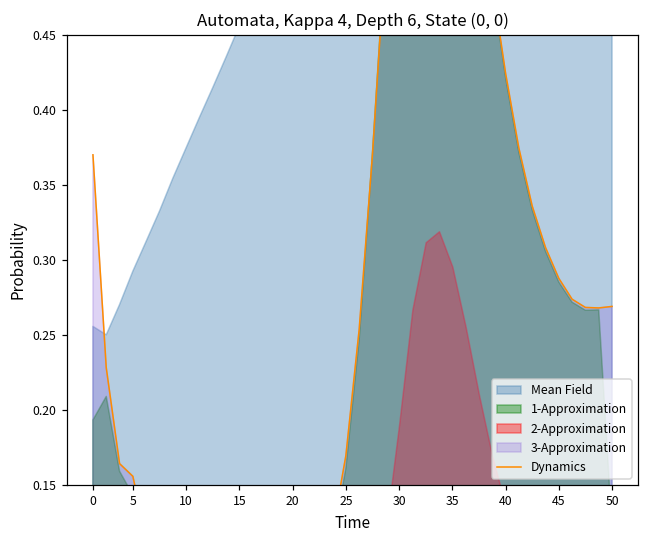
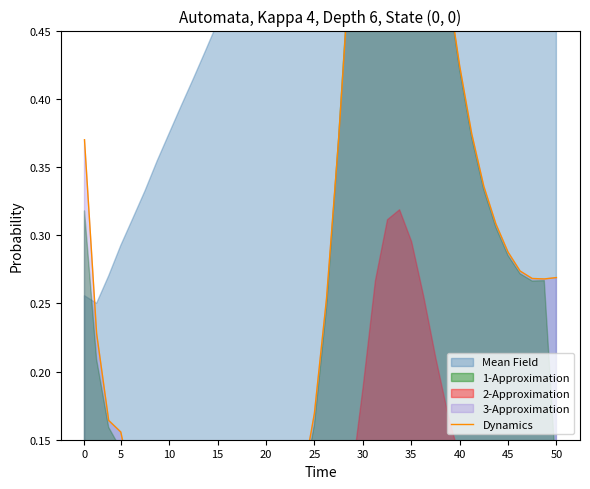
  {
    "Mean Field": {
      "0": 0.256
    },
    "1-Approximation": {
-     "0": 0.193,
+     "0": 0.318,
      "40": 0.422,
      "45": 0.285
    },
    "2-Approximation": {
      "35": 0.295
    },
    "3-Approximation": {
      "0": 0.370,
      "40": 0.424,
      "45": 0.288,
      "50": 0.269
    }
  }
